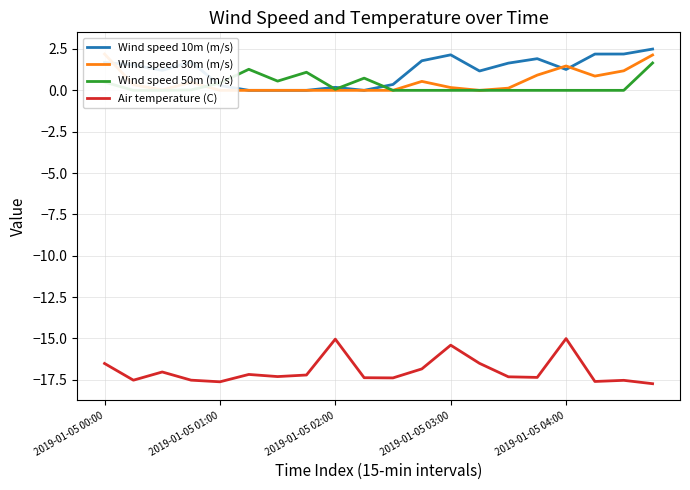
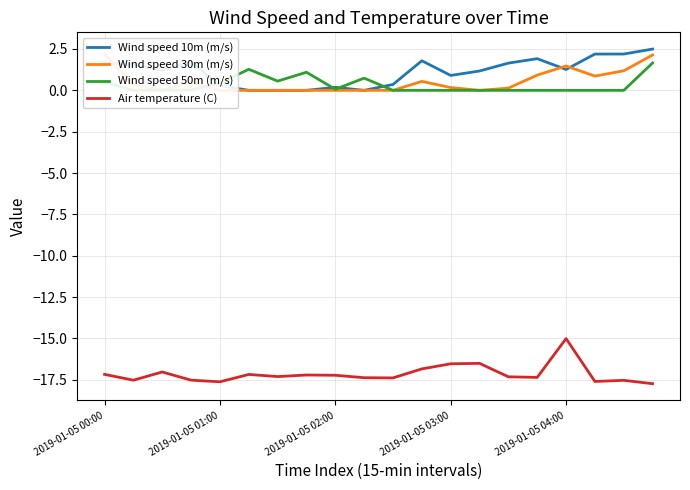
  {
    "Wind speed 10m (m/s)": {
-     "2019-01-05 03:00": 2.1,
+     "2019-01-05 03:00": 0.9,
      "2019-01-05 04:00": 1.3
    },
    "Wind speed 30m (m/s)": {
      "2019-01-05 03:00": 0.2,
      "2019-01-05 04:00": 1.5
    },
    "Wind speed 50m (m/s)": {
      "2019-01-05 03:00": 0.0,
      "2019-01-05 04:00": 0.0
    },
    "Air temperature (C)": {
-     "2019-01-05 00:00": -16.5,
+     "2019-01-05 00:00": -17.2,
      "2019-01-05 01:00": -17.6,
-     "2019-01-05 02:00": -15.0,
-     "2019-01-05 03:00": -15.4,
+     "2019-01-05 02:00": -17.2,
+     "2019-01-05 03:00": -16.5,
      "2019-01-05 04:00": -15.0
    }
  }
